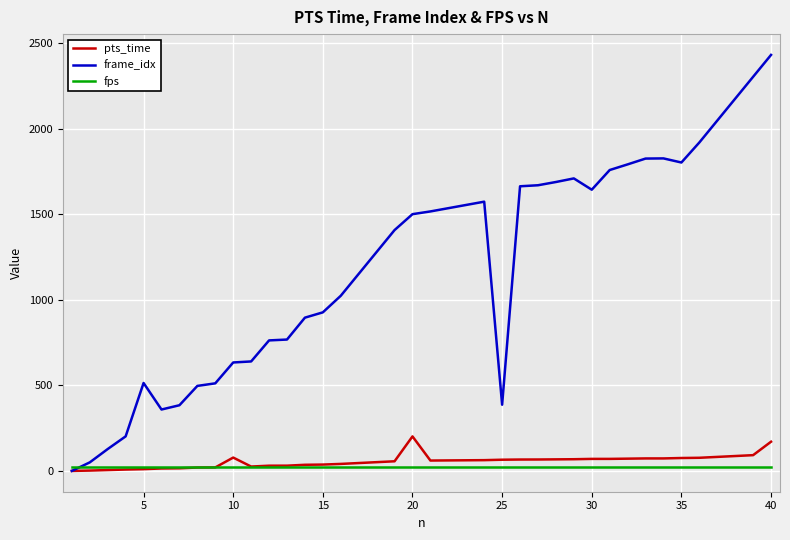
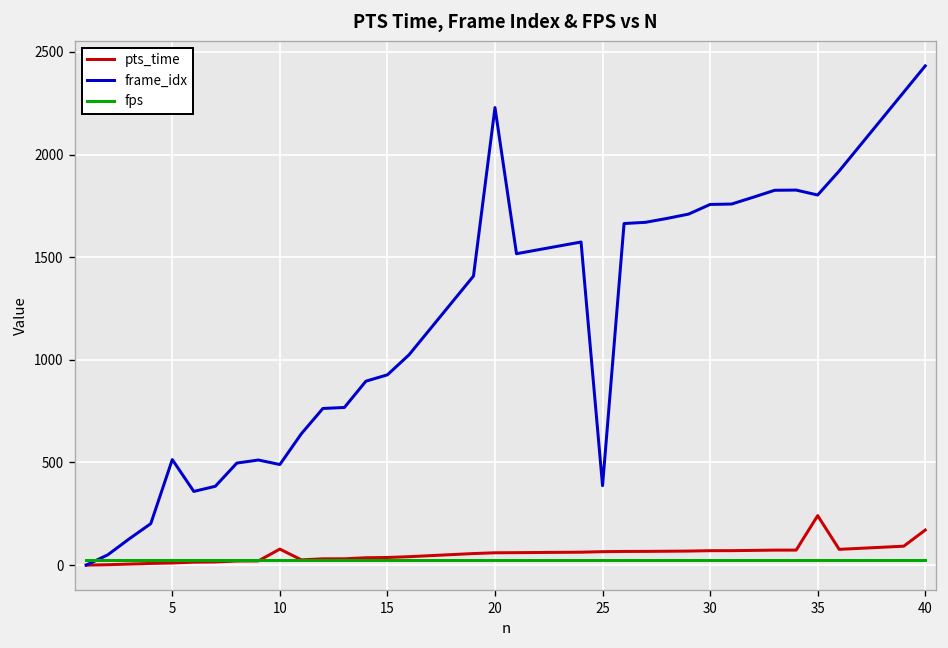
  {
    "pts_time": {
      "5": 10,
      "10": 80,
-     "20": 200,
+     "20": 60,
      "25": 70,
      "30": 70,
-     "35": 80,
+     "35": 240,
      "40": 170
    },
    "frame_idx": {
      "5": 510,
-     "10": 630,
+     "10": 490,
      "15": 930,
-     "20": 1500,
+     "20": 2230,
      "25": 390,
-     "30": 1640,
+     "30": 1760,
      "35": 1800,
      "40": 2430
    },
    "fps": {
      "5": 30,
      "10": 30,
      "20": 30,
      "25": 30,
      "30": 30,
      "35": 30,
      "40": 30
    }
  }
